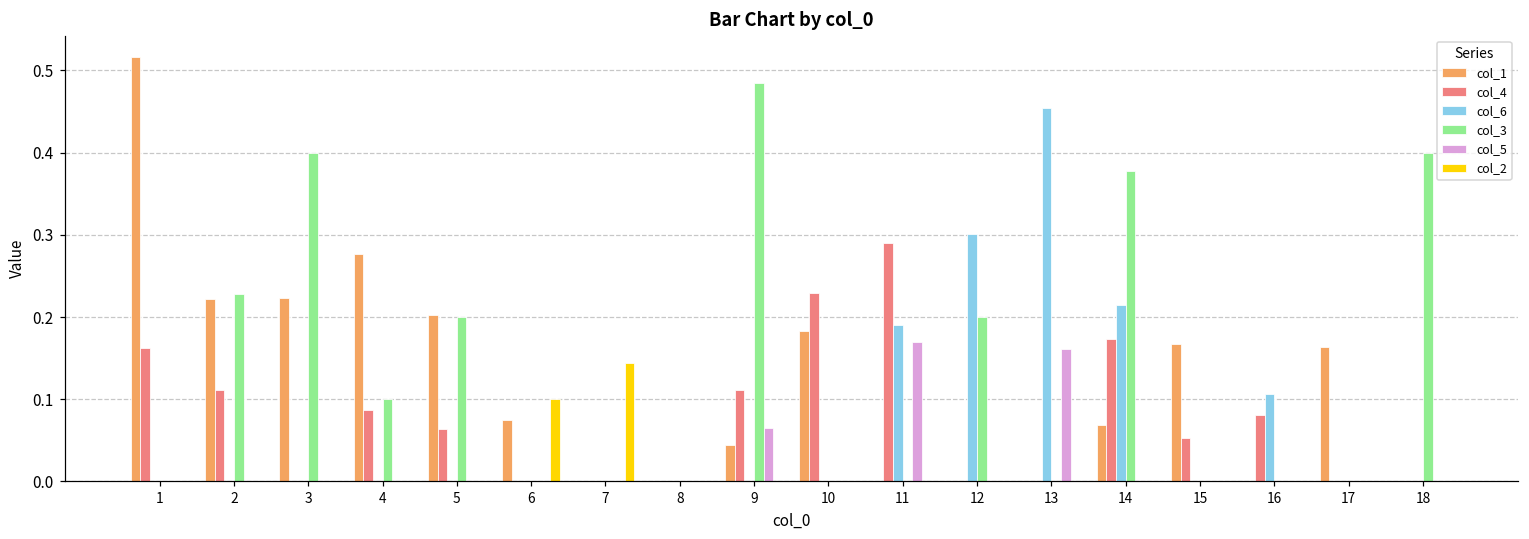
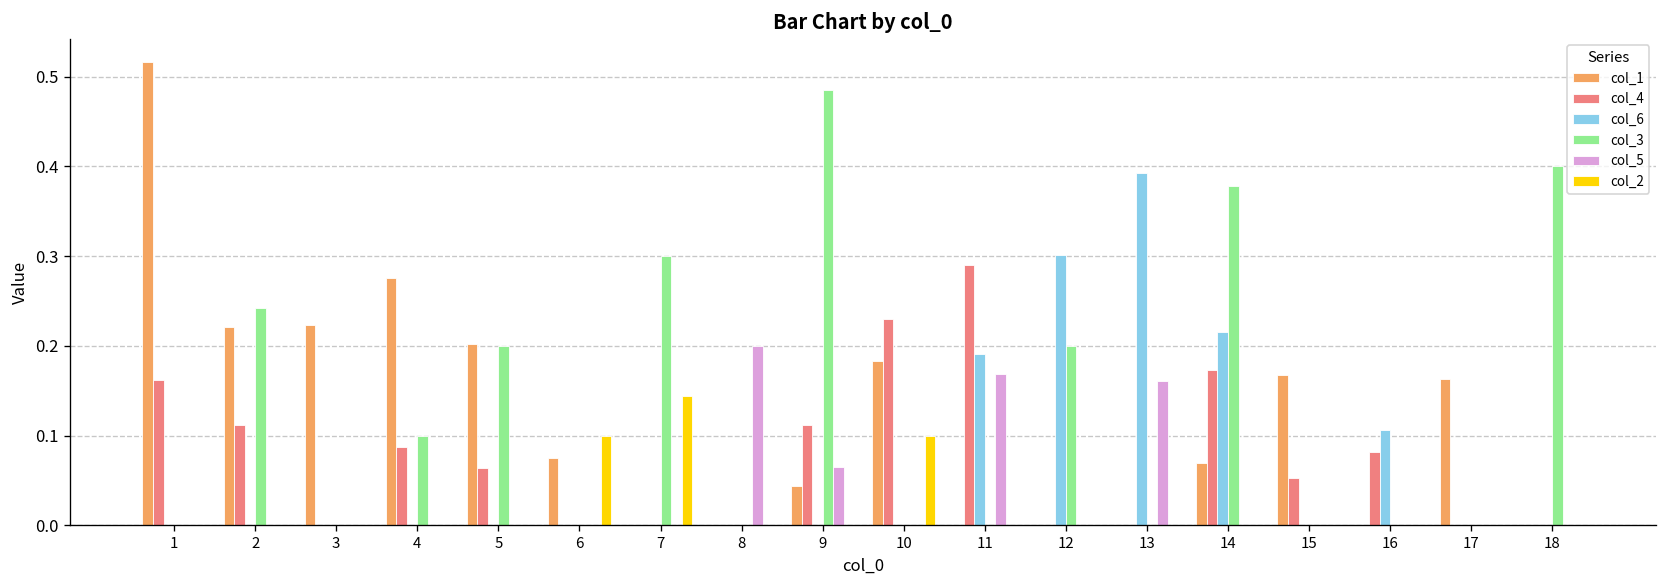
  {
    "col_6": {
      "1": 0.00,
      "2": 0.00,
      "3": 0.00,
      "4": 0.00,
      "5": 0.00,
      "6": 0.00,
      "7": 0.00,
      "8": 0.00,
      "9": 0.00,
      "10": 0.00,
      "11": 0.19,
      "12": 0.30,
-     "13": 0.45,
+     "13": 0.39,
      "14": 0.22,
      "15": 0.00,
      "16": 0.11,
      "17": 0.00,
      "18": 0.00
    },
    "col_3": {
      "1": 0.00,
-     "2": 0.23,
-     "3": 0.4,
+     "2": 0.24,
+     "3": 0.0,
      "4": 0.10,
      "5": 0.20,
      "6": 0.00,
-     "7": 0.0,
+     "7": 0.3,
      "8": 0.00,
      "9": 0.49,
      "10": 0.00,
      "11": 0.00,
      "12": 0.20,
      "13": 0.00,
      "14": 0.38,
      "15": 0.00,
      "16": 0.00,
      "17": 0.00,
      "18": 0.40
    },
    "col_5": {
      "1": 0.0,
      "2": 0.0,
      "3": 0.0,
      "4": 0.0,
      "5": 0.0,
      "6": 0.0,
      "7": 0.0,
-     "8": 0.0,
+     "8": 0.2,
      "9": 0.06,
      "10": 0.0,
      "11": 0.17,
      "12": 0.0,
      "13": 0.16,
      "14": 0.0,
      "15": 0.0,
      "16": 0.0,
      "17": 0.0,
      "18": 0.0
    },
    "col_2": {
      "1": 0.0,
      "2": 0.0,
      "3": 0.0,
      "4": 0.0,
      "5": 0.0,
      "6": 0.1,
      "7": 0.14,
      "8": 0.0,
      "9": 0.0,
-     "10": 0.0,
+     "10": 0.1,
      "11": 0.0,
      "12": 0.0,
      "13": 0.0,
      "14": 0.0,
      "15": 0.0,
      "16": 0.0,
      "17": 0.0,
      "18": 0.0
    }
  }
